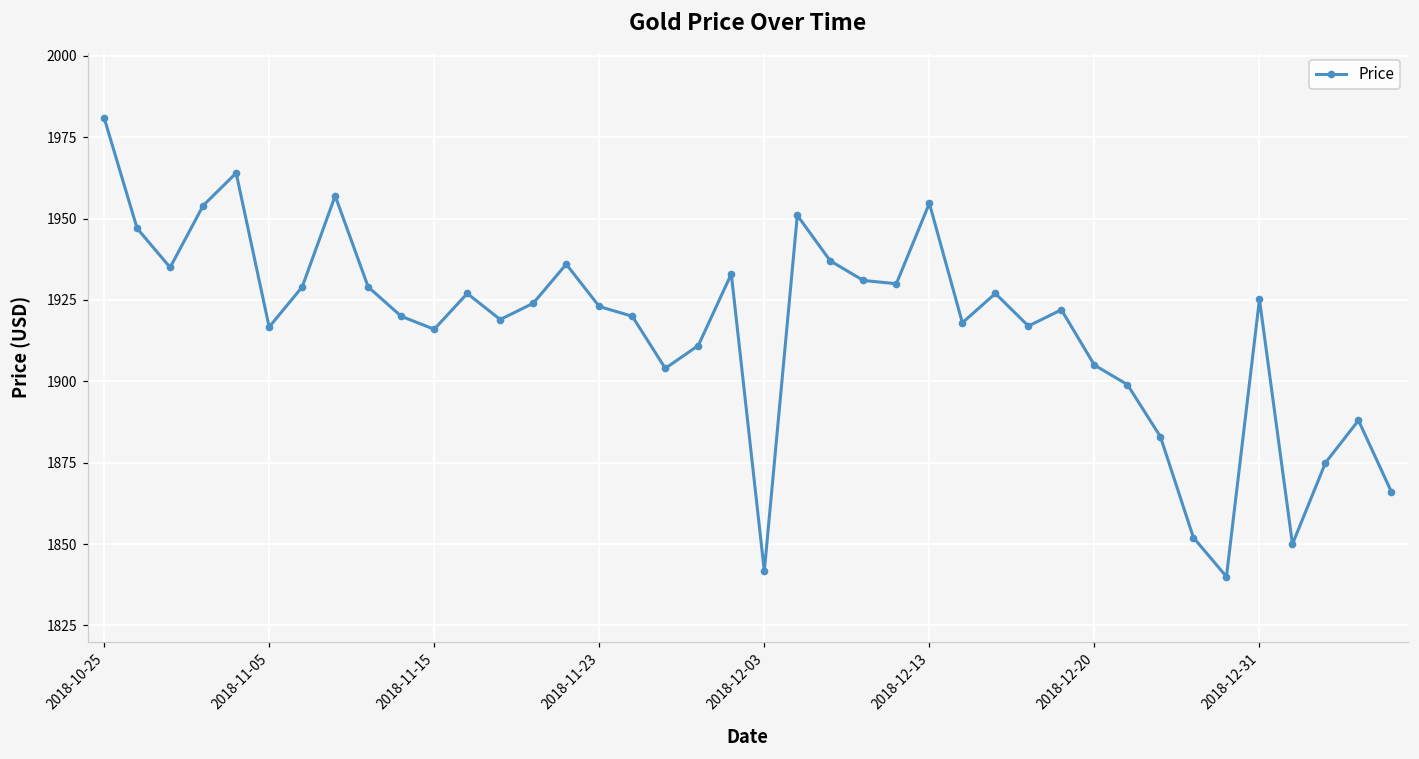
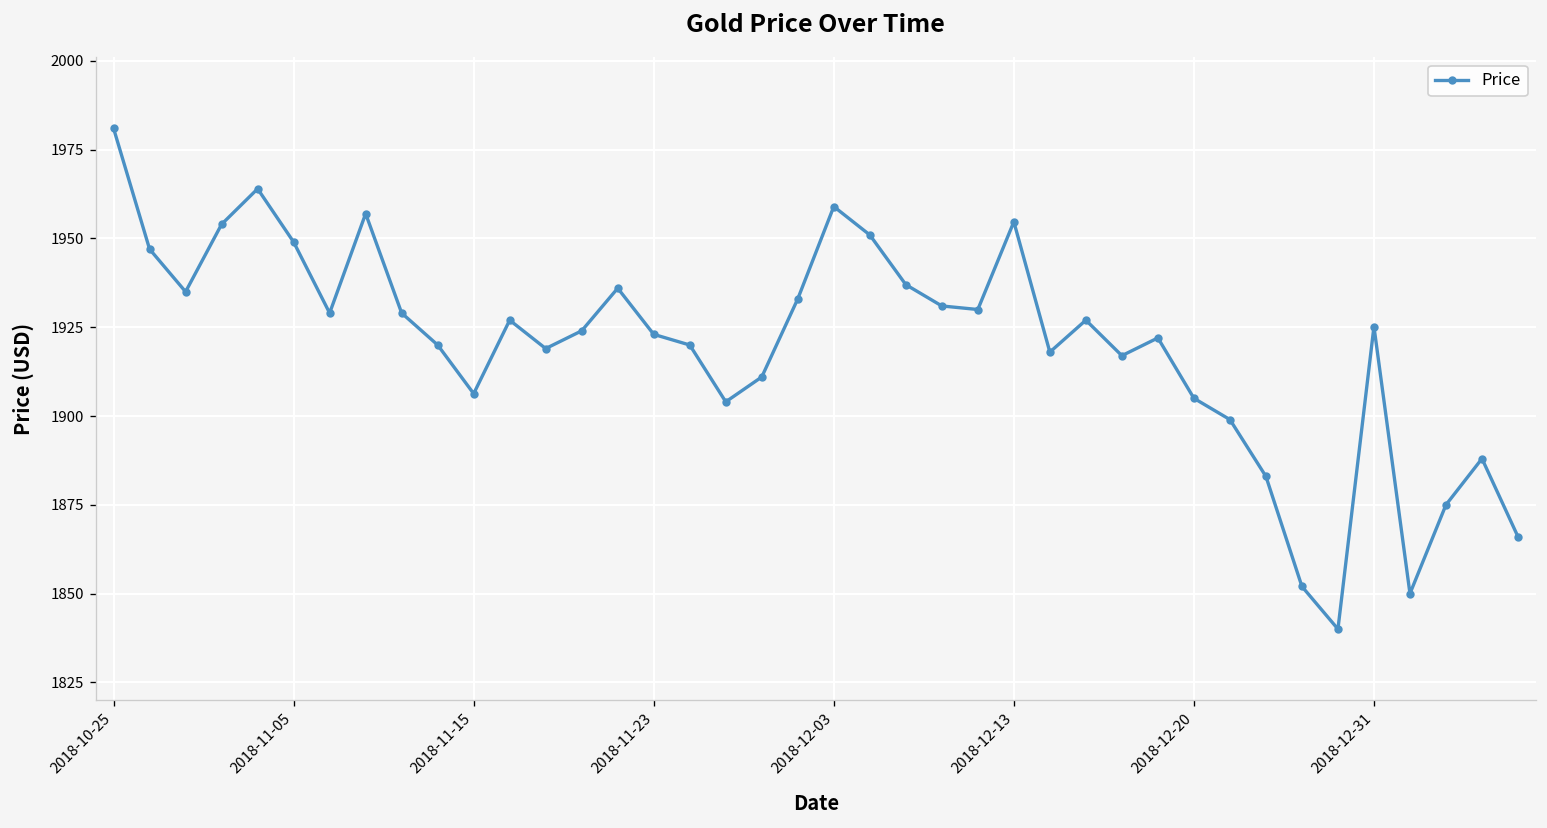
  {
    "2018-10-25": 1981,
-   "2018-11-05": 1917,
-   "2018-11-15": 1916,
+   "2018-11-05": 1949,
+   "2018-11-15": 1906,
    "2018-11-23": 1923,
-   "2018-12-03": 1842,
+   "2018-12-03": 1959,
    "2018-12-13": 1955,
    "2018-12-20": 1905,
    "2018-12-31": 1925
  }
